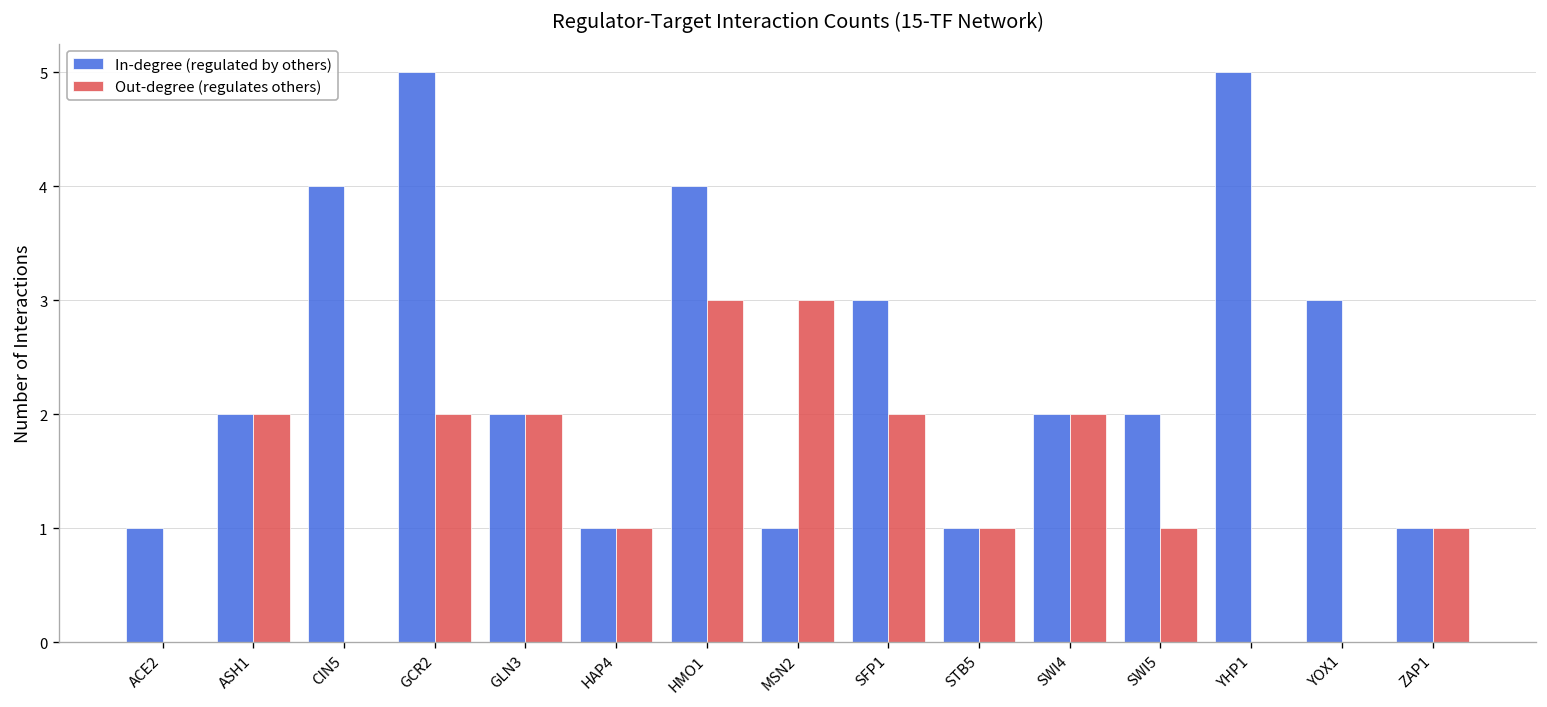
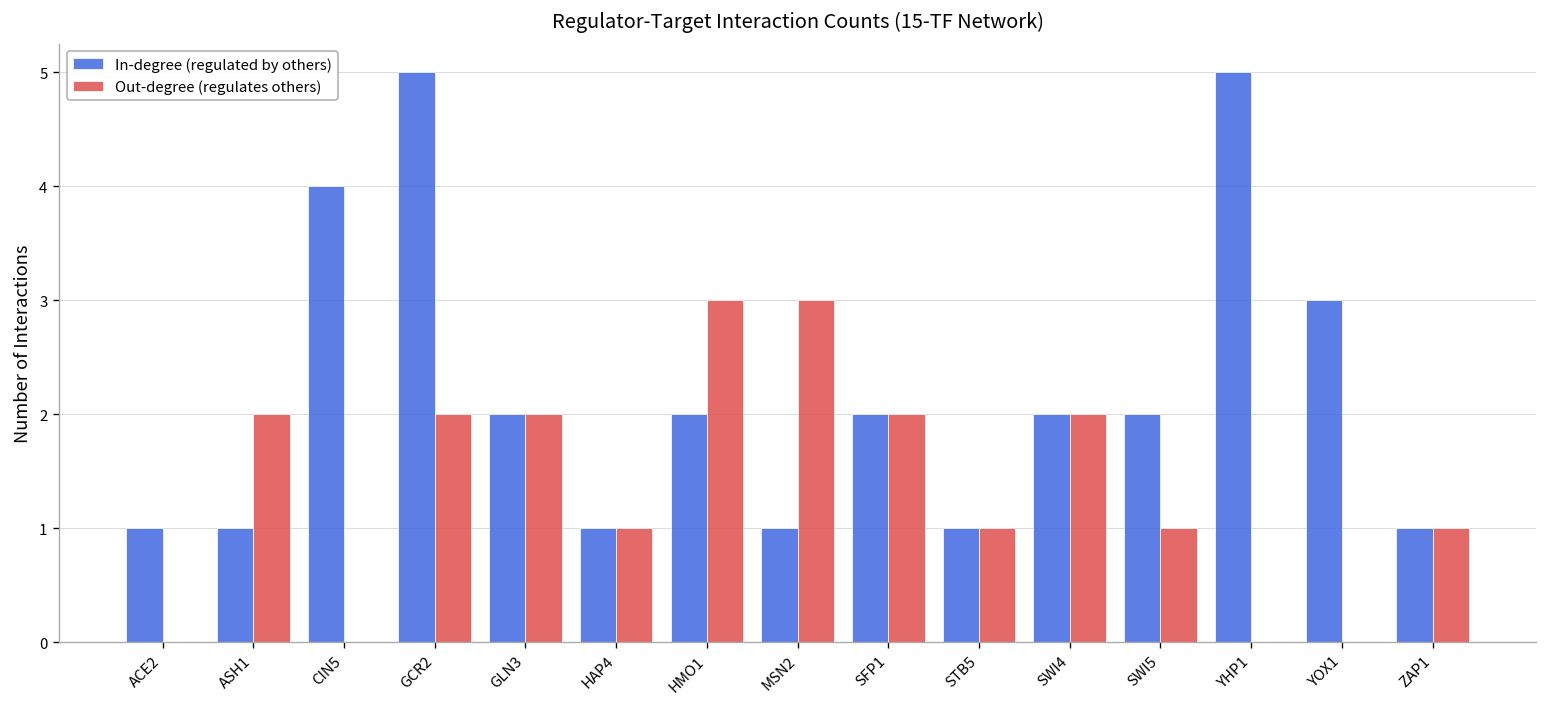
  {
    "In-degree (regulated by others)": {
      "ACE2": 1,
-     "ASH1": 2,
+     "ASH1": 1,
      "CIN5": 4,
      "GCR2": 5,
      "GLN3": 2,
      "HAP4": 1,
-     "HMO1": 4,
+     "HMO1": 2,
      "MSN2": 1,
-     "SFP1": 3,
+     "SFP1": 2,
      "STB5": 1,
      "SWI4": 2,
      "SWI5": 2,
      "YHP1": 5,
      "YOX1": 3,
      "ZAP1": 1
    },
    "Out-degree (regulates others)": {
      "ACE2": 0,
      "ASH1": 2,
      "CIN5": 0,
      "GCR2": 2,
      "GLN3": 2,
      "HAP4": 1,
      "HMO1": 3,
      "MSN2": 3,
      "SFP1": 2,
      "STB5": 1,
      "SWI4": 2,
      "SWI5": 1,
      "YHP1": 0,
      "YOX1": 0,
      "ZAP1": 1
    }
  }
